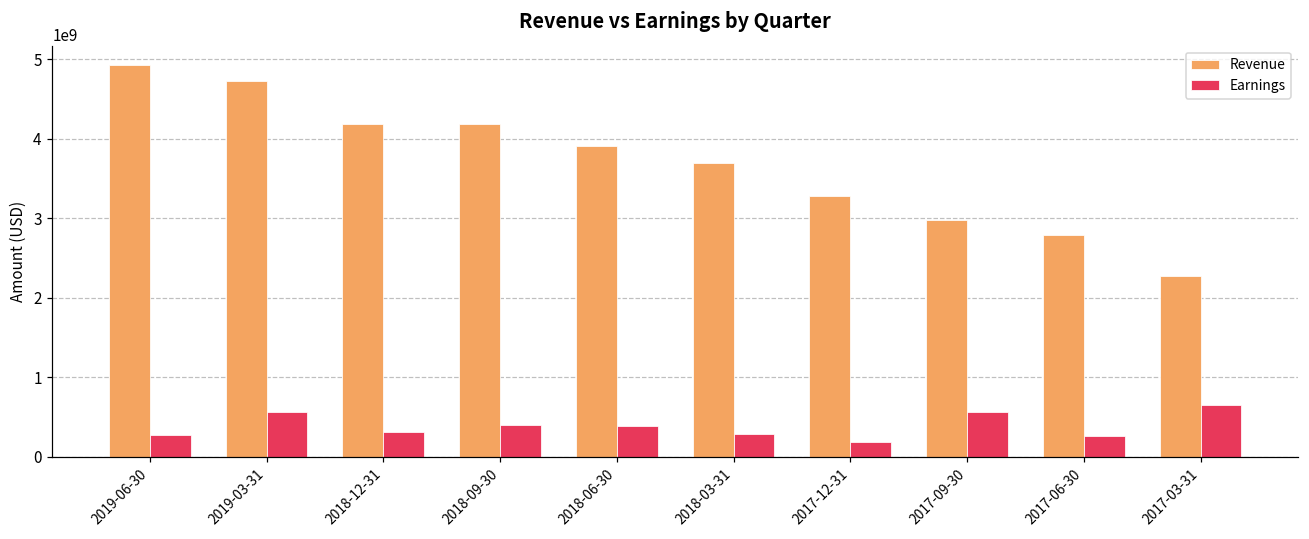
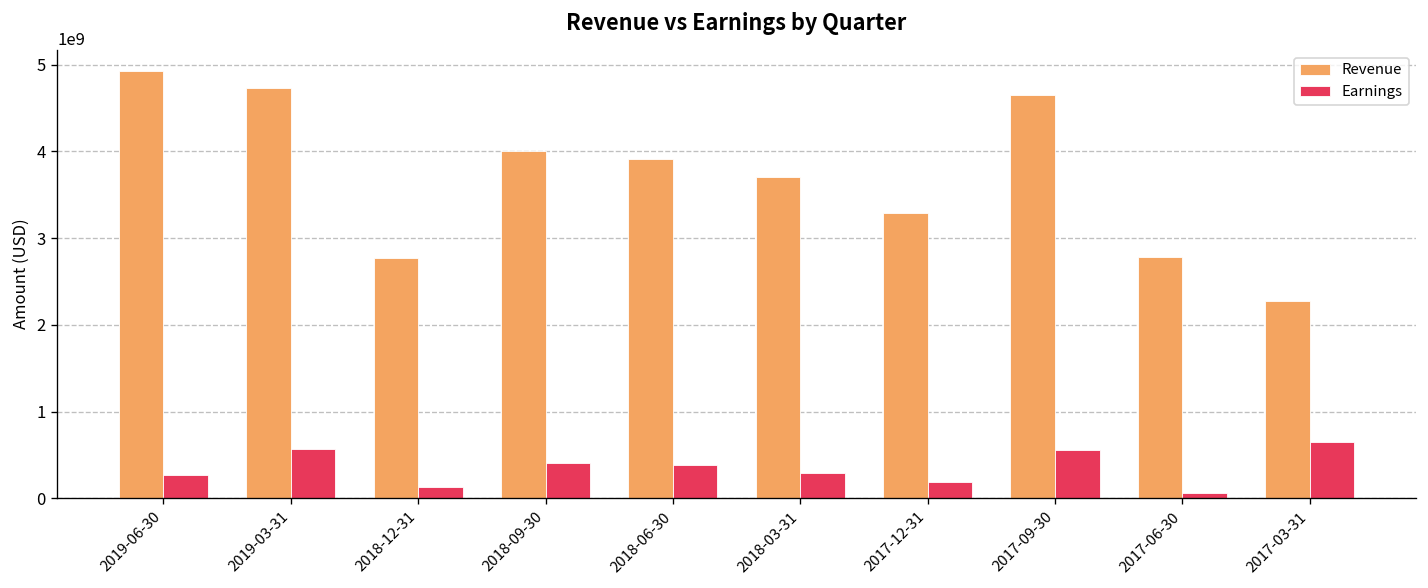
  {
    "Revenue": {
      "2019-06-30": 4900000000,
      "2019-03-31": 4700000000,
-     "2018-12-31": 4200000000,
-     "2018-09-30": 4200000000,
+     "2018-12-31": 2800000000,
+     "2018-09-30": 4000000000,
      "2018-06-30": 3900000000,
      "2018-03-31": 3700000000,
      "2017-12-31": 3300000000,
-     "2017-09-30": 3000000000,
+     "2017-09-30": 4600000000,
      "2017-06-30": 2800000000,
      "2017-03-31": 2300000000
    },
    "Earnings": {
      "2019-06-30": 300000000,
      "2019-03-31": 600000000,
-     "2018-12-31": 300000000,
+     "2018-12-31": 100000000,
      "2018-09-30": 400000000,
      "2018-06-30": 400000000,
      "2018-03-31": 300000000,
      "2017-12-31": 200000000,
      "2017-09-30": 600000000,
-     "2017-06-30": 300000000,
+     "2017-06-30": 100000000,
      "2017-03-31": 600000000
    }
  }
